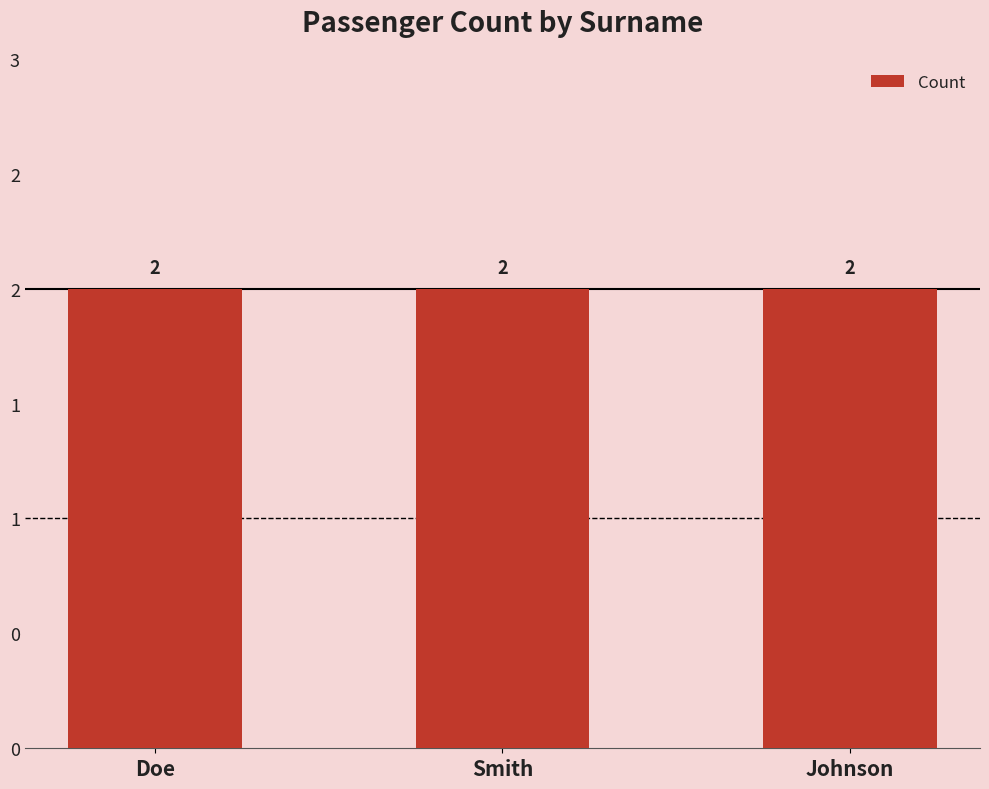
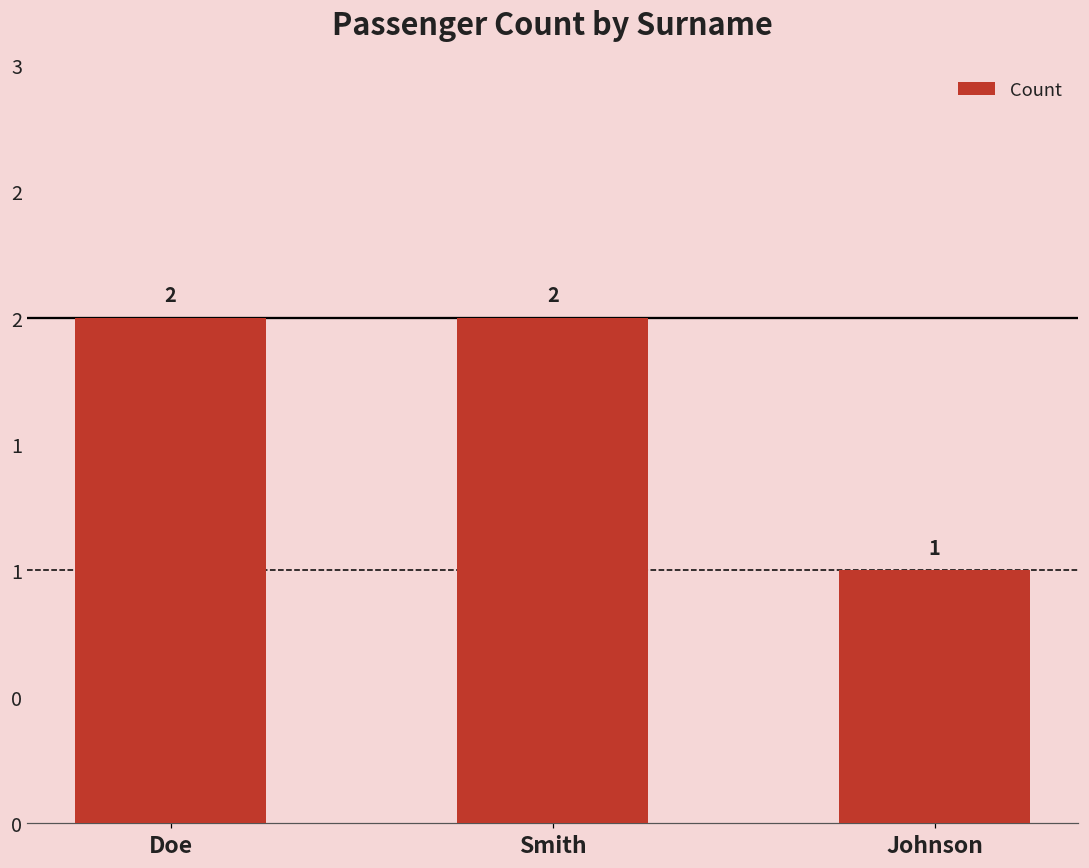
  {
    "Doe": 2,
    "Smith": 2,
-   "Johnson": 2
+   "Johnson": 1
  }
